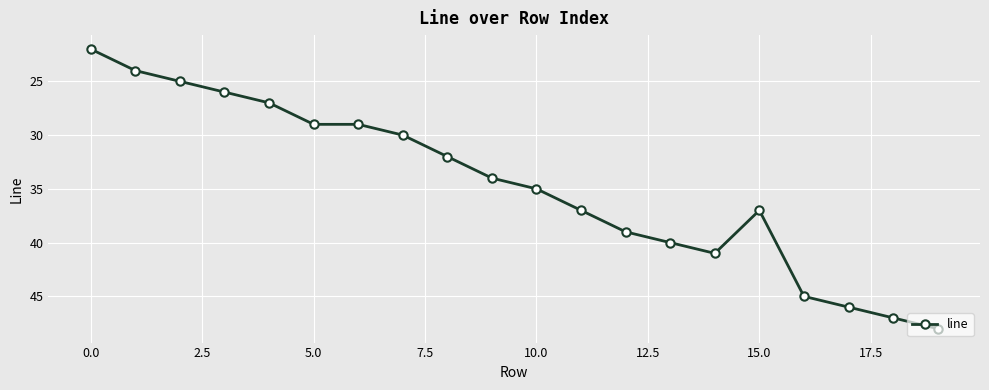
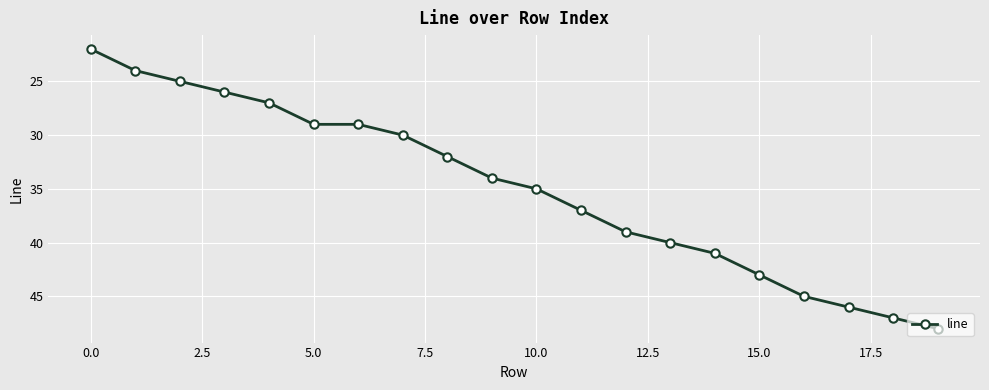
  {
    "0.0": 22,
    "5.0": 29,
    "10.0": 35,
-   "15.0": 37
+   "15.0": 43
  }
